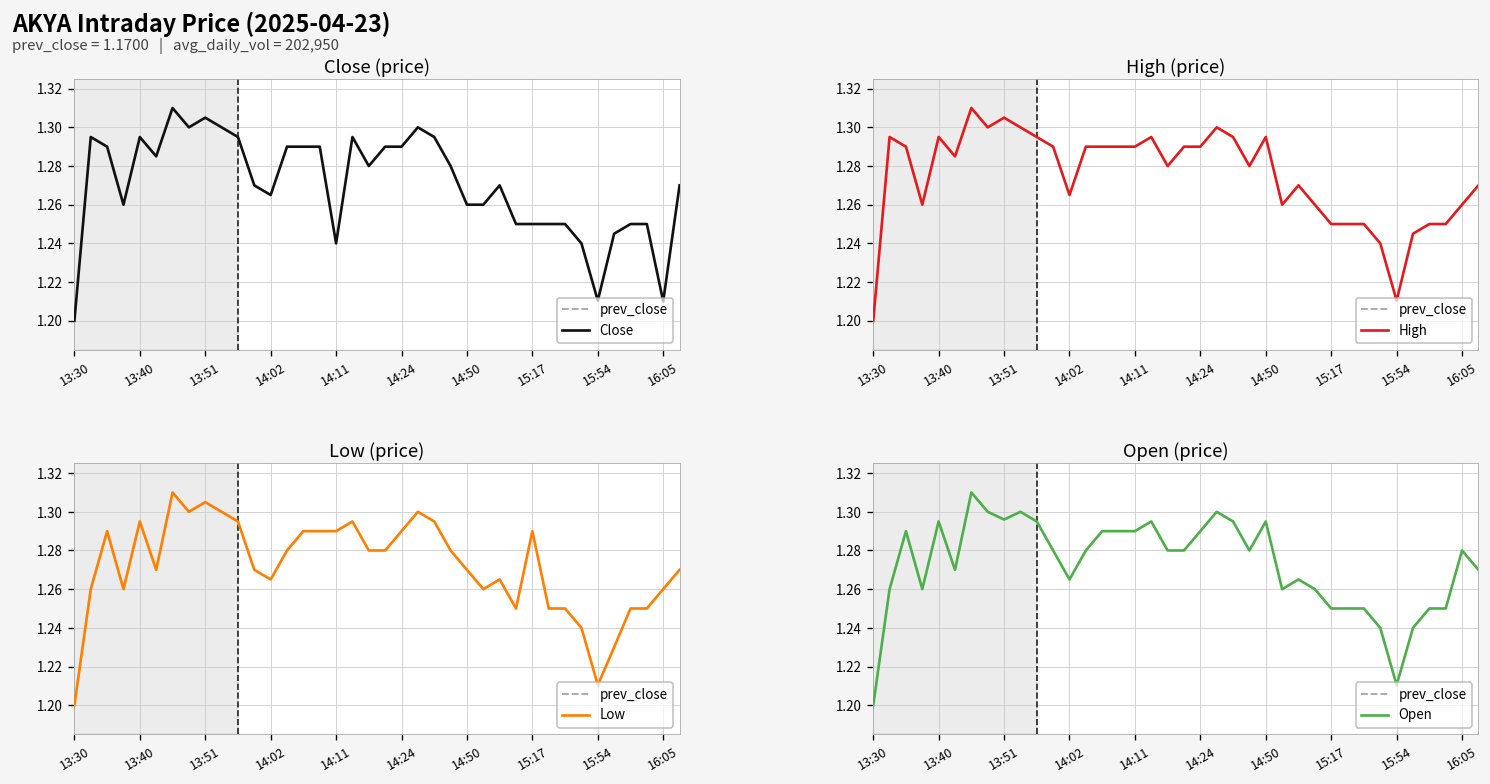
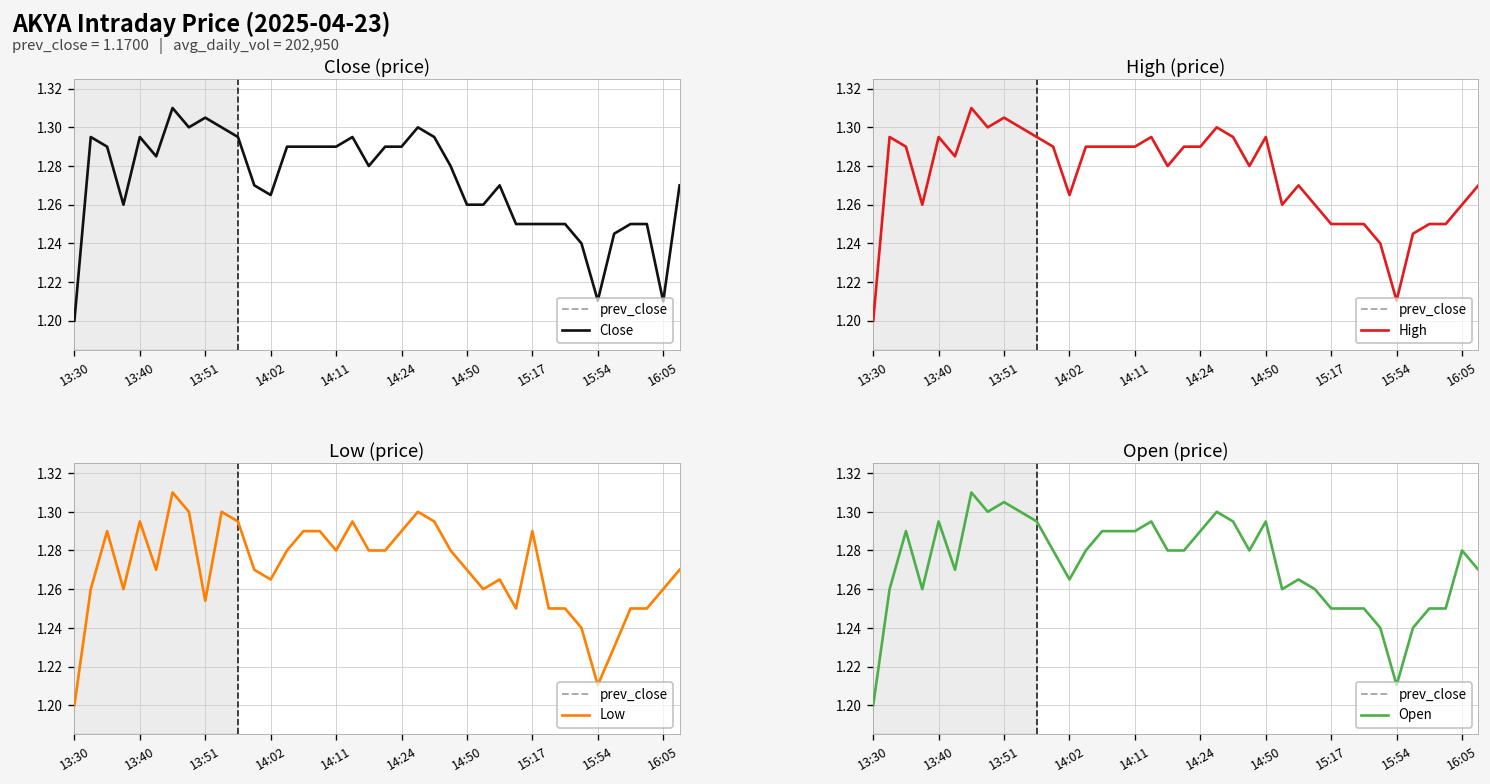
  {
    "Close (price)": {
      "13:30": 1.20,
      "13:40": 1.295,
      "13:51": 1.305,
      "14:02": 1.265,
-     "14:11": 1.24,
+     "14:11": 1.29,
      "14:24": 1.29,
      "14:50": 1.26,
      "15:17": 1.25,
      "15:54": 1.21,
      "16:05": 1.21
    },
    "High (price)": {
      "13:30": 1.200,
      "13:40": 1.295,
      "13:51": 1.305,
      "14:02": 1.265,
      "14:11": 1.290,
      "14:24": 1.290,
      "14:50": 1.295,
      "15:17": 1.250,
      "15:54": 1.210,
      "16:05": 1.260
    },
    "Low (price)": {
      "13:30": 1.200,
      "13:40": 1.295,
-     "13:51": 1.305,
+     "13:51": 1.254,
      "14:02": 1.265,
-     "14:11": 1.29,
+     "14:11": 1.28,
      "14:24": 1.290,
      "14:50": 1.270,
      "15:17": 1.290,
      "15:54": 1.210,
      "16:05": 1.260
    },
    "Open (price)": {
      "13:30": 1.200,
      "13:40": 1.295,
-     "13:51": 1.296,
+     "13:51": 1.305,
      "14:02": 1.265,
      "14:11": 1.290,
      "14:24": 1.290,
      "14:50": 1.295,
      "15:17": 1.250,
      "15:54": 1.210,
      "16:05": 1.280
    }
  }
